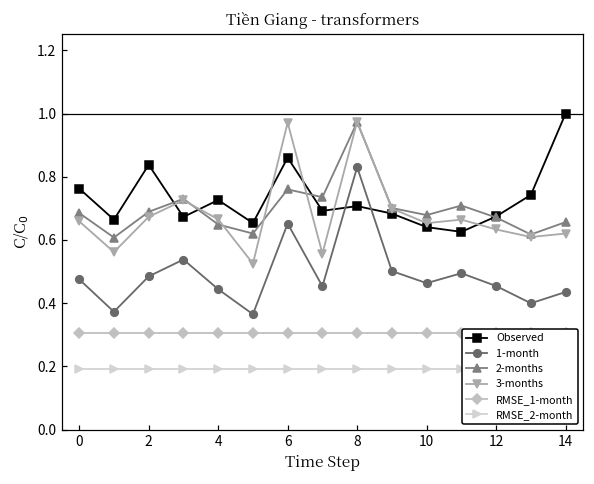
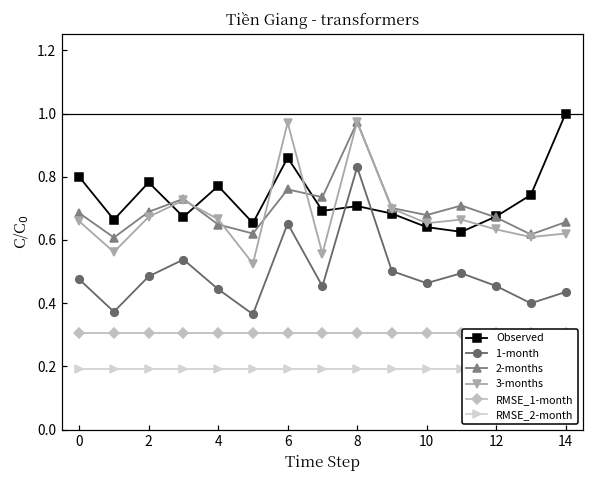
  {
    "Observed": {
-     "0": 0.76,
-     "2": 0.84,
-     "4": 0.73,
+     "0": 0.80,
+     "2": 0.78,
+     "4": 0.77,
      "6": 0.86,
      "8": 0.71,
      "10": 0.64,
      "14": 1.00
    }
  }
